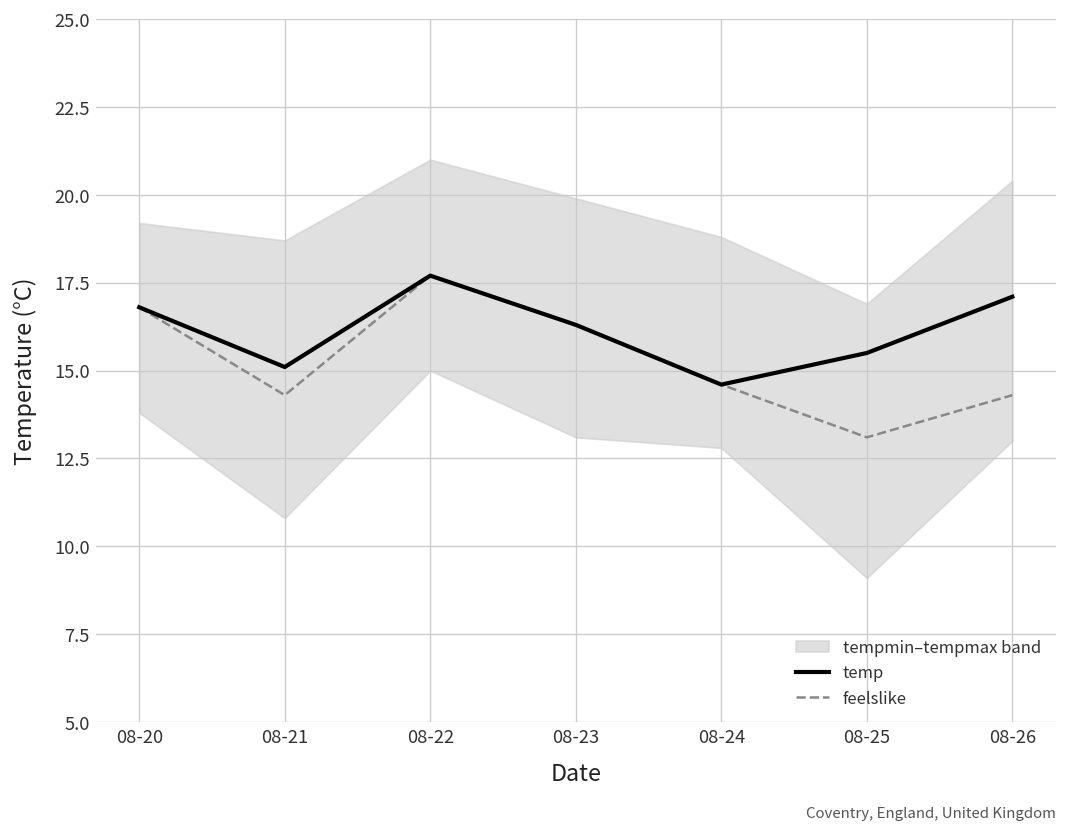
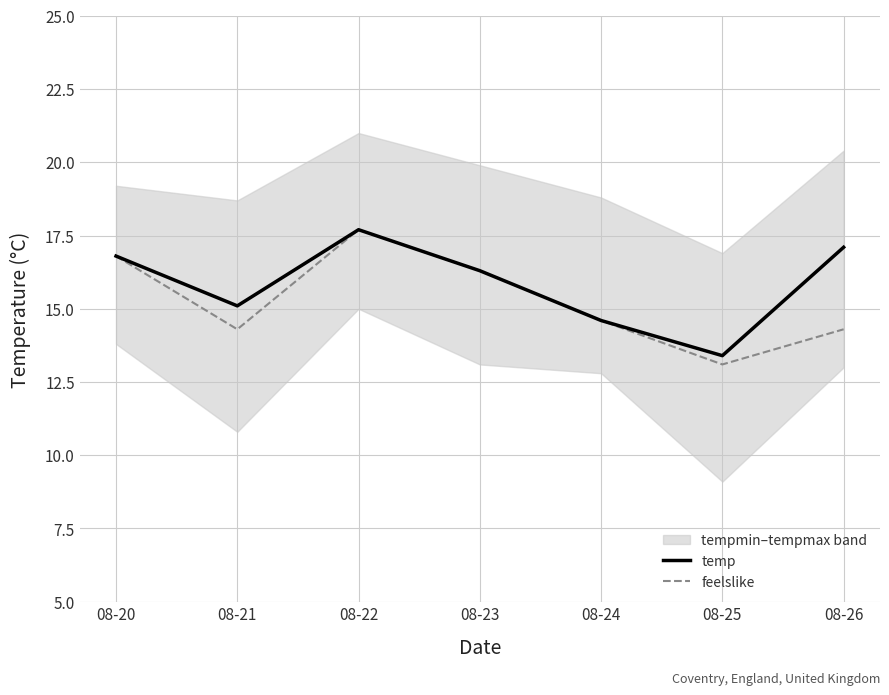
  {
    "temp": {
      "08-21": 15.1,
-     "08-25": 15.5,
+     "08-25": 13.4,
      "08-26": 17.1
    },
    "feelslike": {
      "08-21": 14.3,
      "08-25": 13.1,
      "08-26": 14.3
    }
  }
